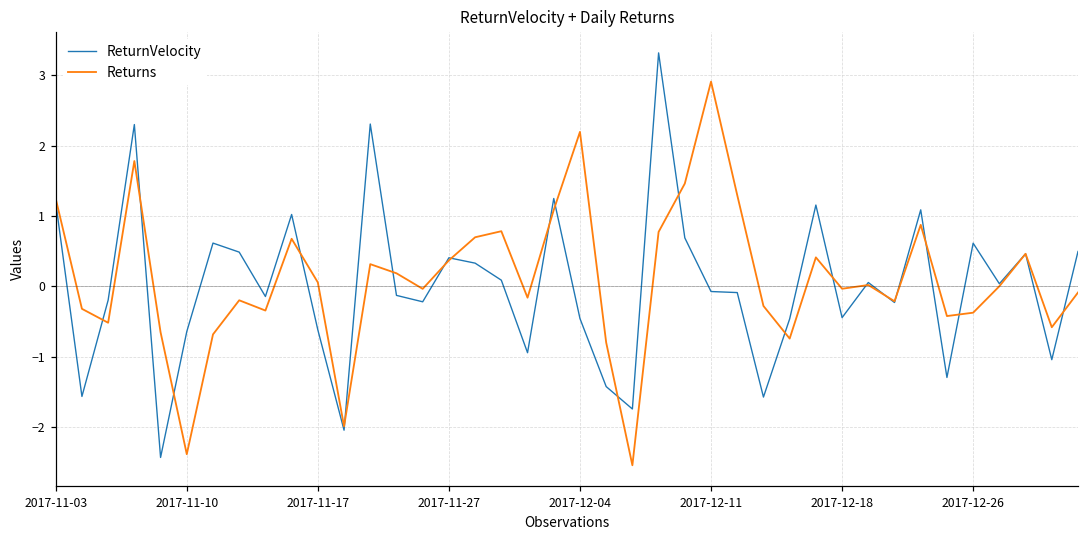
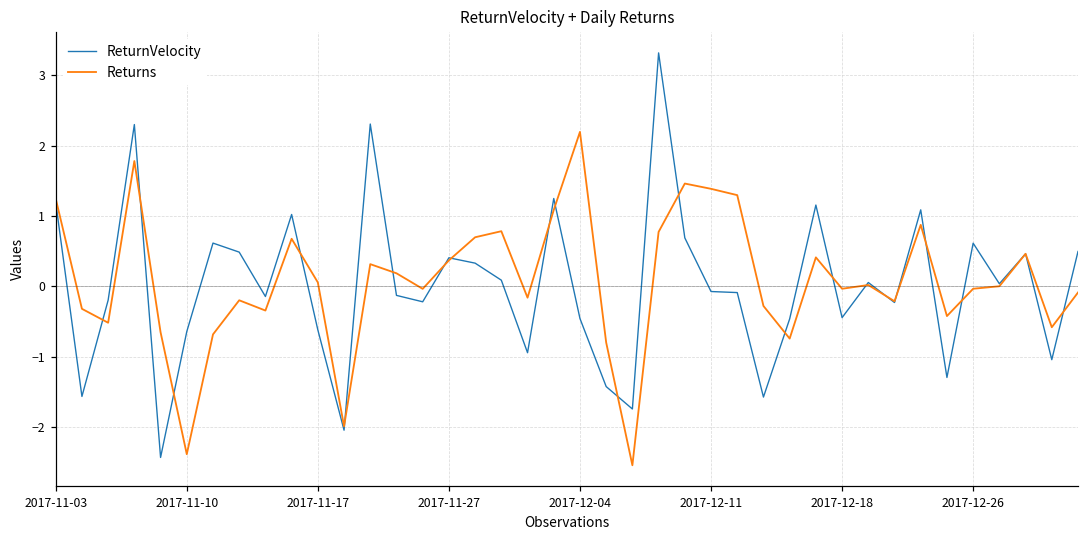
  {
    "ReturnVelocity": {
      "2017-11-03": 1.2,
      "2017-11-10": -0.6,
      "2017-11-17": -0.6,
      "2017-12-04": -0.5,
      "2017-12-11": -0.1,
      "2017-12-18": -0.4,
      "2017-12-26": 0.6
    },
    "Returns": {
      "2017-11-03": 1.2,
      "2017-11-10": -2.4,
      "2017-11-17": 0.1,
      "2017-12-04": 2.2,
-     "2017-12-11": 2.9,
+     "2017-12-11": 1.4,
      "2017-12-18": 0.0,
-     "2017-12-26": -0.4
+     "2017-12-26": 0.0
    }
  }
